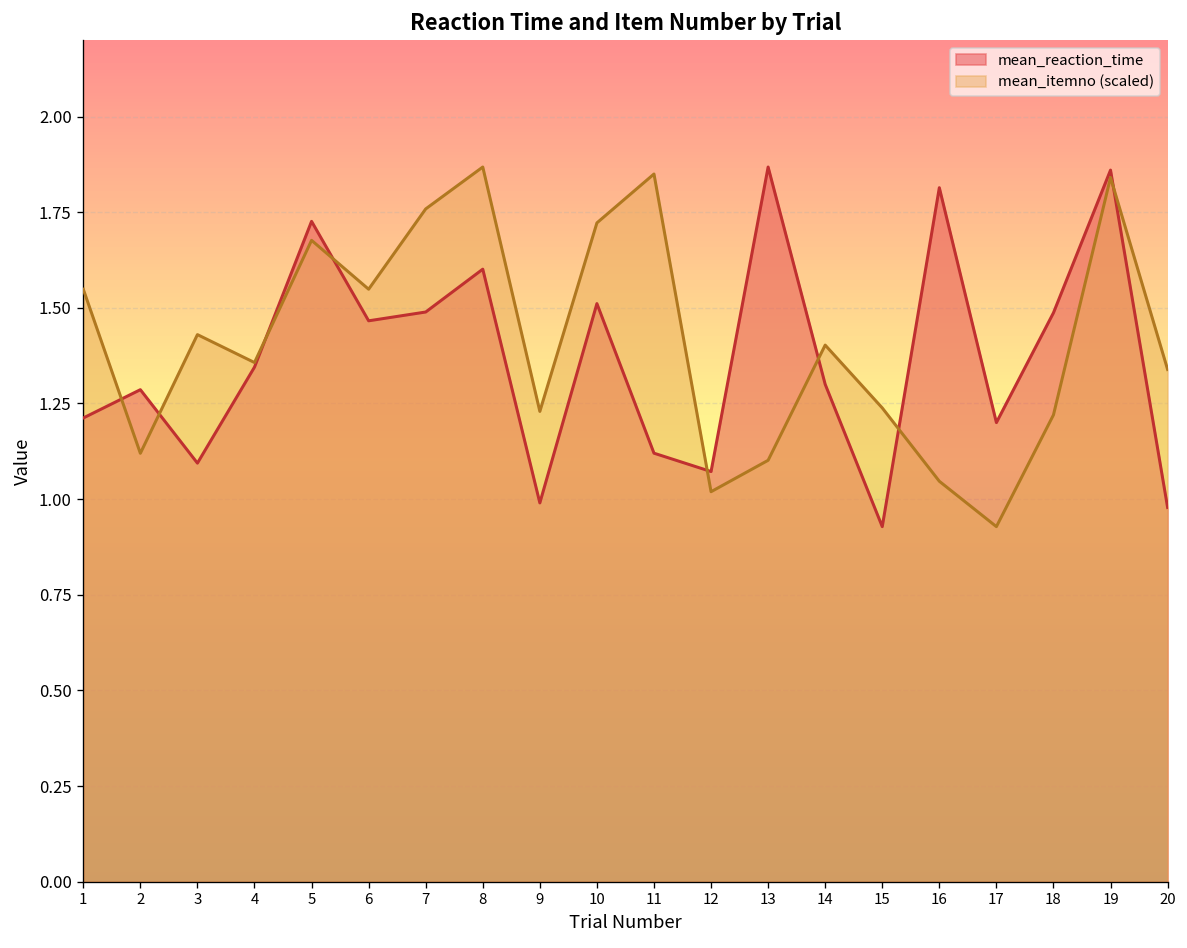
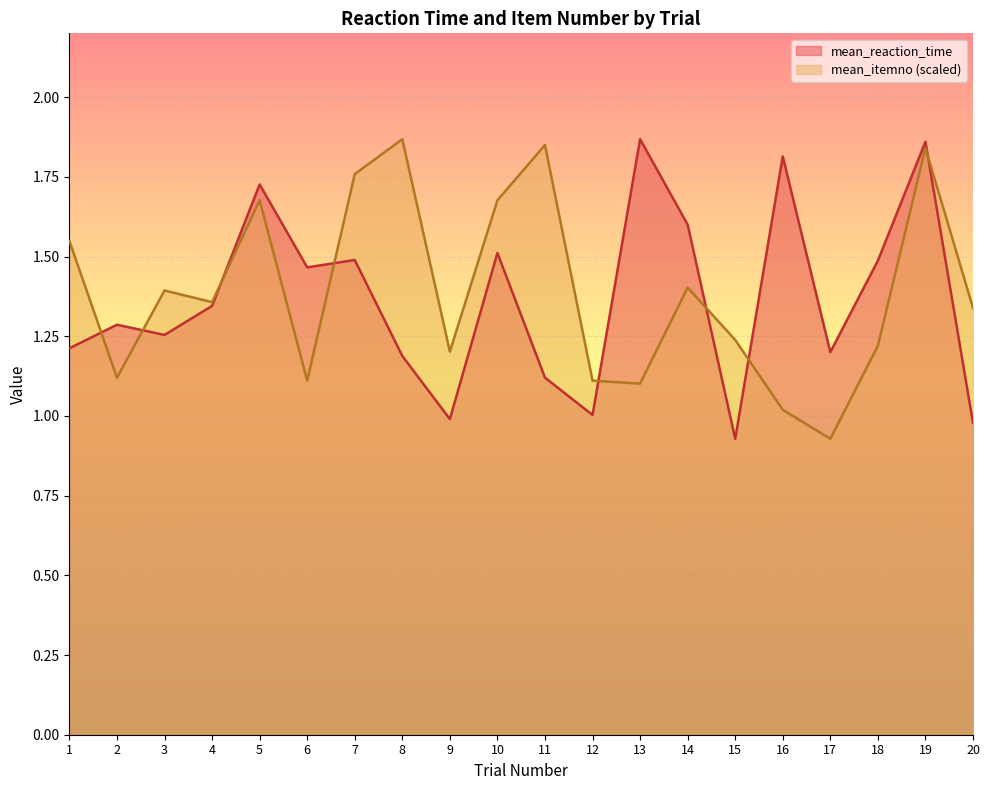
  {
    "mean_reaction_time": {
      "1": 1.21,
      "2": 1.29,
-     "3": 1.09,
+     "3": 1.25,
      "4": 1.35,
      "5": 1.73,
      "6": 1.47,
      "7": 1.49,
-     "8": 1.60,
+     "8": 1.19,
      "9": 0.99,
      "10": 1.51,
      "11": 1.12,
-     "12": 1.07,
+     "12": 1.00,
      "13": 1.87,
-     "14": 1.3,
+     "14": 1.6,
      "15": 0.93,
      "16": 1.81,
      "17": 1.20,
      "18": 1.49,
      "19": 1.86,
      "20": 0.98
    },
    "mean_itemno (scaled)": {
      "1": 1.55,
      "2": 1.12,
-     "3": 1.43,
+     "3": 1.39,
      "4": 1.36,
      "5": 1.68,
-     "6": 1.55,
+     "6": 1.11,
      "7": 1.76,
      "8": 1.87,
-     "9": 1.23,
-     "10": 1.72,
+     "9": 1.20,
+     "10": 1.68,
      "11": 1.85,
-     "12": 1.02,
+     "12": 1.11,
      "13": 1.10,
      "14": 1.40,
      "15": 1.24,
-     "16": 1.05,
+     "16": 1.02,
      "17": 0.93,
      "18": 1.22,
      "19": 1.84,
      "20": 1.34
    }
  }
